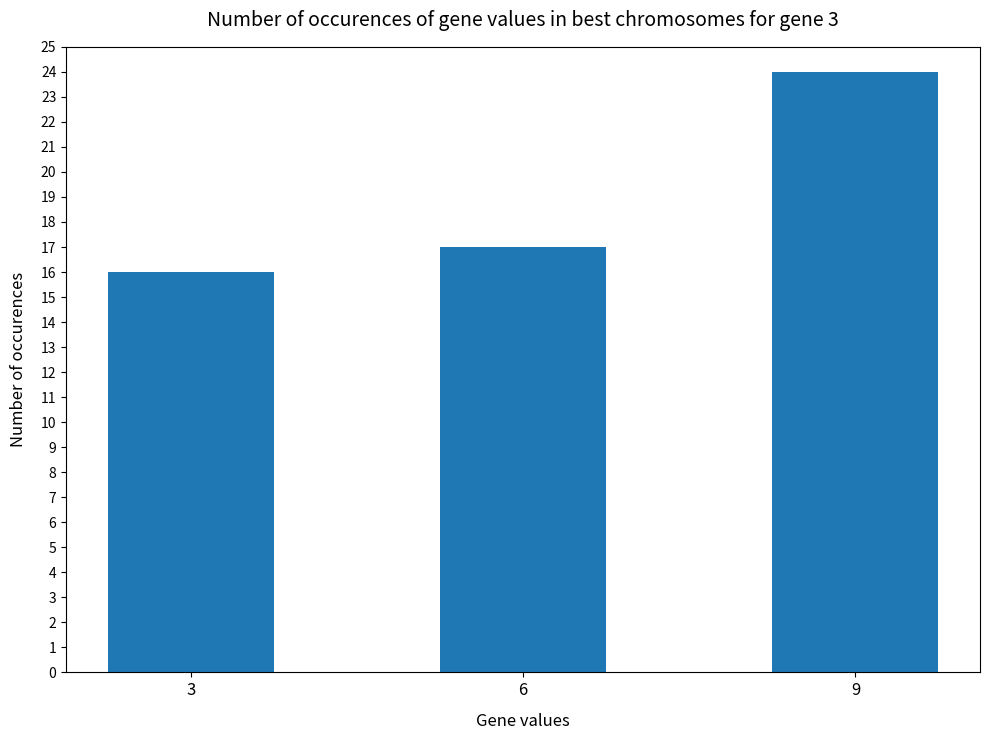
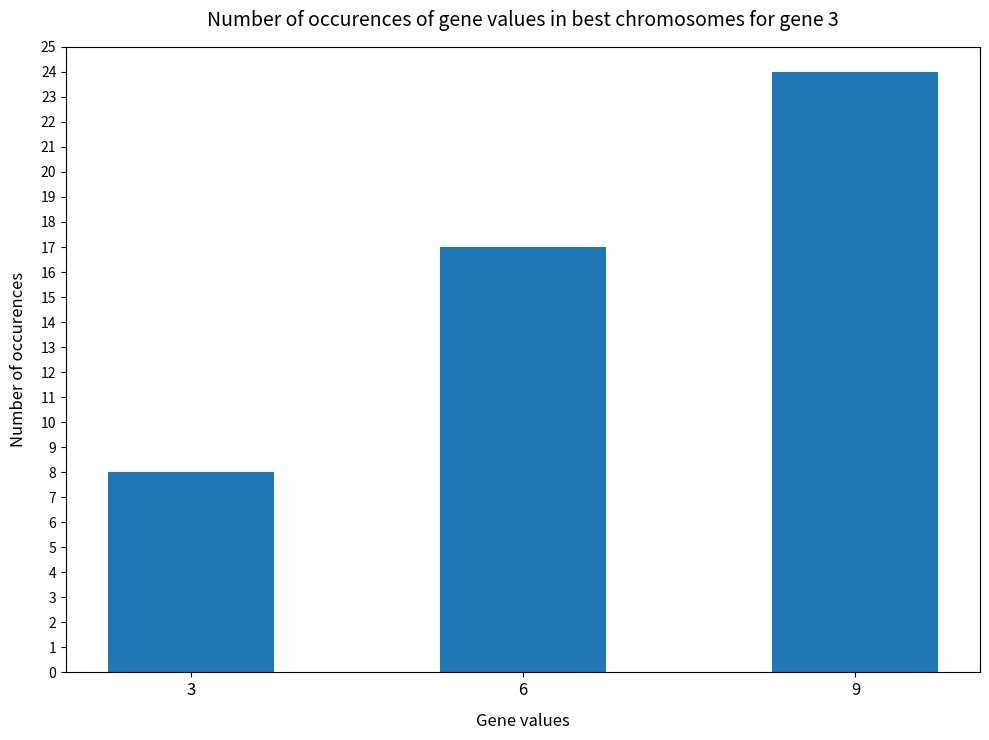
  {
-   "3": 16,
+   "3": 8,
    "6": 17,
    "9": 24
  }
